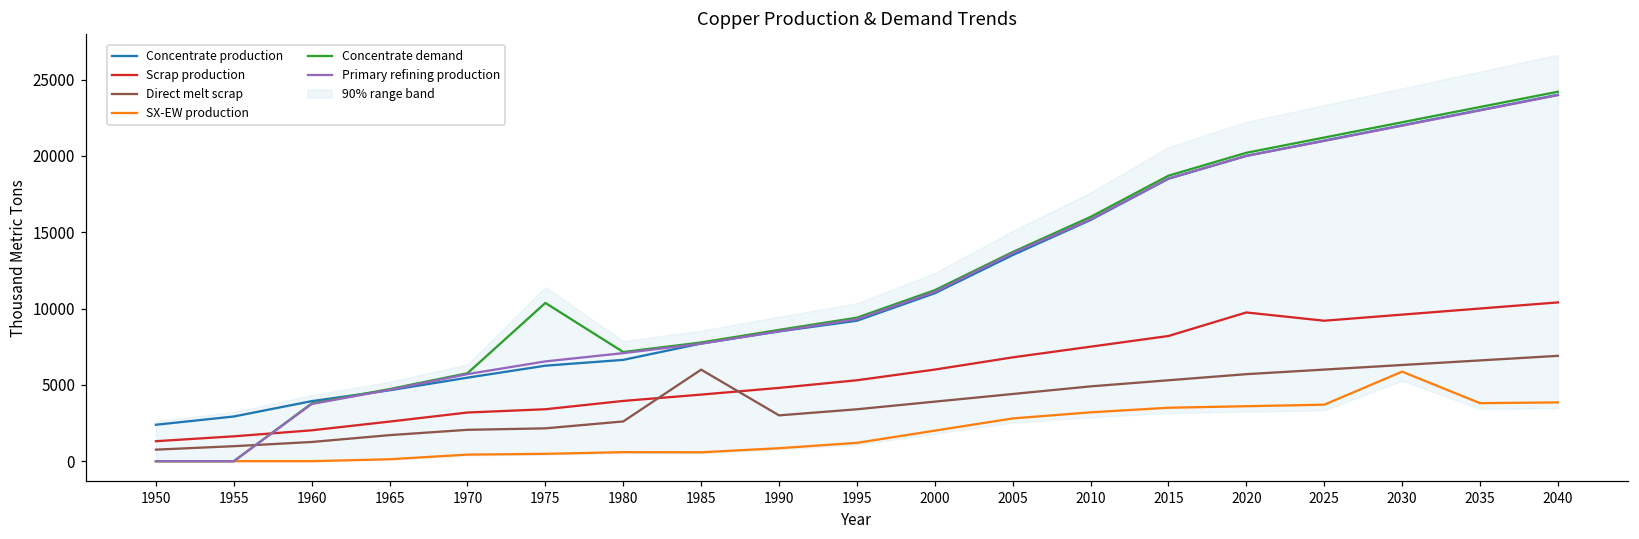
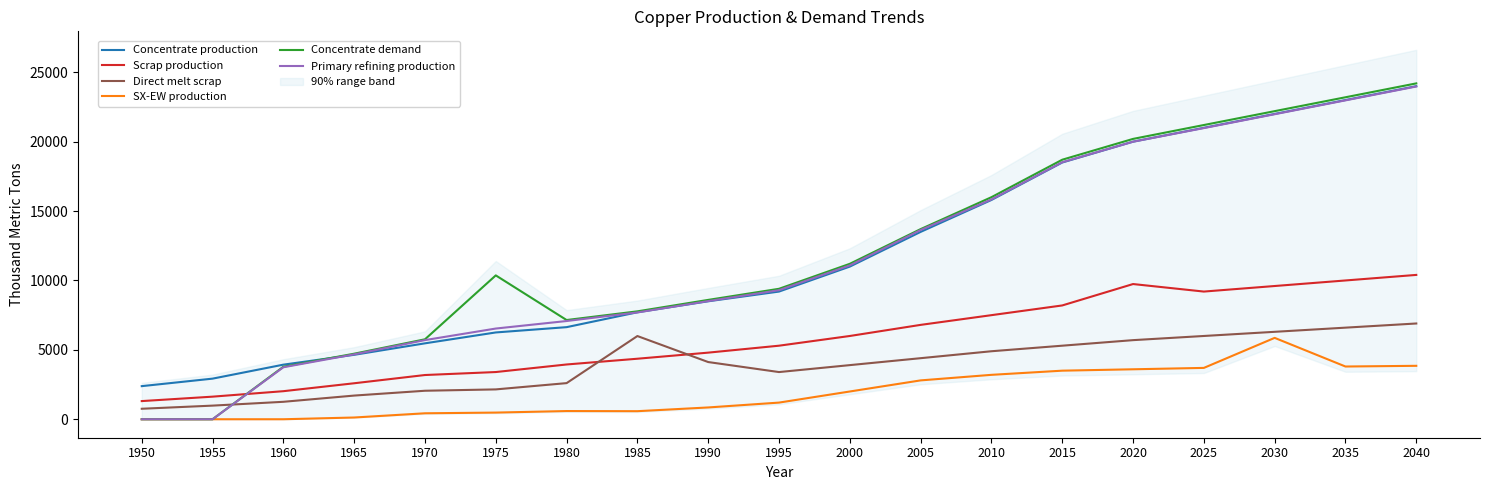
  {
    "Concentrate production": {
      "1950": 2400,
      "1955": 2900,
      "1970": 5500,
      "1975": 6300,
      "1980": 6600
    },
    "90% range band": {
      "1950": 2600,
      "1955": 3200,
      "1960": 4300
    },
    "Scrap production": {
      "1950": 1300,
      "1955": 1600,
      "1960": 2000,
      "1965": 2600,
      "1970": 3200,
      "1975": 3400,
      "1980": 3900,
      "1985": 4400,
      "1990": 4800,
      "1995": 5300,
      "2000": 6000,
      "2005": 6800,
      "2010": 7500,
      "2015": 8200,
      "2020": 9700,
      "2025": 9200,
      "2030": 9600,
      "2035": 10000,
      "2040": 10400
    },
    "Direct melt scrap": {
      "1950": 800,
      "1955": 1000,
      "1960": 1300,
      "1965": 1700,
      "1970": 2100,
      "1975": 2200,
      "1980": 2600,
      "1985": 6000,
-     "1990": 3000,
+     "1990": 4100,
      "1995": 3400,
      "2000": 3900,
      "2005": 4400,
      "2010": 4900,
      "2015": 5300,
      "2020": 5700,
      "2025": 6000,
      "2030": 6300,
      "2035": 6600,
      "2040": 6900
    },
    "SX-EW production": {
      "1960": 0,
      "1965": 100,
      "1970": 400,
      "1975": 500,
      "1980": 600,
      "1985": 600,
      "1990": 900,
      "1995": 1200,
      "2000": 2000,
      "2005": 2800,
      "2010": 3200,
      "2015": 3500,
      "2020": 3600,
      "2025": 3700,
      "2030": 5900,
      "2035": 3800,
      "2040": 3900
    },
    "Concentrate demand": {
      "1975": 10400,
      "2020": 20200,
      "2025": 21200,
      "2030": 22200,
      "2035": 23200,
      "2040": 24200
    },
    "Primary refining production": {
      "1975": 6500
    }
  }
